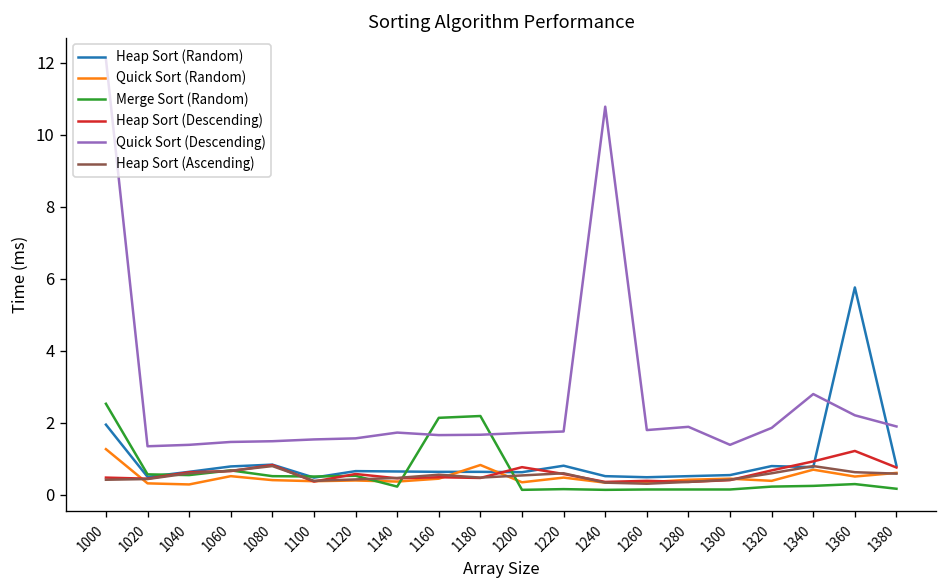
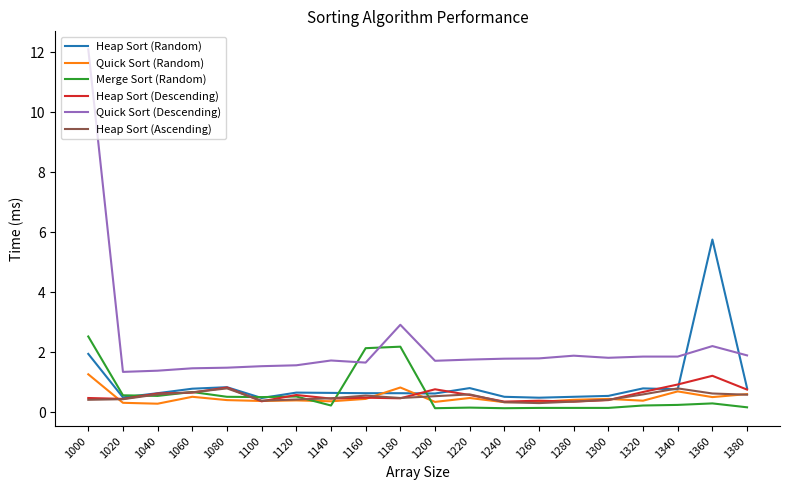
  {
    "Heap Sort (Random)": {
      "1000": 2.0,
      "1060": 0.8,
      "1140": 0.7,
      "1180": 0.6,
      "1200": 0.6,
      "1220": 0.8,
      "1240": 0.5,
      "1260": 0.5,
      "1280": 0.5,
      "1300": 0.6,
      "1320": 0.8,
      "1360": 5.8
    },
    "Quick Sort (Random)": {
      "1000": 1.3,
      "1020": 0.3,
      "1040": 0.3,
      "1060": 0.5,
      "1080": 0.4,
      "1140": 0.4,
      "1180": 0.8,
      "1200": 0.4,
      "1220": 0.5,
      "1320": 0.4,
      "1360": 0.5
    },
    "Merge Sort (Random)": {
      "1000": 2.5,
      "1080": 0.5,
      "1140": 0.2,
      "1160": 2.1,
      "1180": 2.2,
      "1200": 0.1,
      "1220": 0.2,
      "1240": 0.1,
      "1260": 0.2,
      "1280": 0.2,
      "1300": 0.2,
      "1320": 0.2,
      "1340": 0.3,
      "1360": 0.3,
      "1380": 0.2
    },
    "Heap Sort (Descending)": {
      "1200": 0.8,
      "1340": 0.9,
      "1360": 1.2
    },
    "Quick Sort (Descending)": {
      "1020": 1.4,
      "1040": 1.4,
      "1060": 1.5,
      "1080": 1.5,
      "1100": 1.5,
      "1120": 1.6,
      "1140": 1.7,
      "1160": 1.7,
-     "1180": 1.7,
+     "1180": 2.9,
      "1200": 1.7,
      "1220": 1.8,
-     "1240": 10.8,
+     "1240": 1.8,
      "1260": 1.8,
      "1280": 1.9,
-     "1300": 1.4,
+     "1300": 1.8,
      "1320": 1.9,
-     "1340": 2.8,
+     "1340": 1.9,
      "1360": 2.2,
      "1380": 1.9
    },
    "Heap Sort (Ascending)": {
      "1200": 0.5,
      "1360": 0.6
    }
  }
